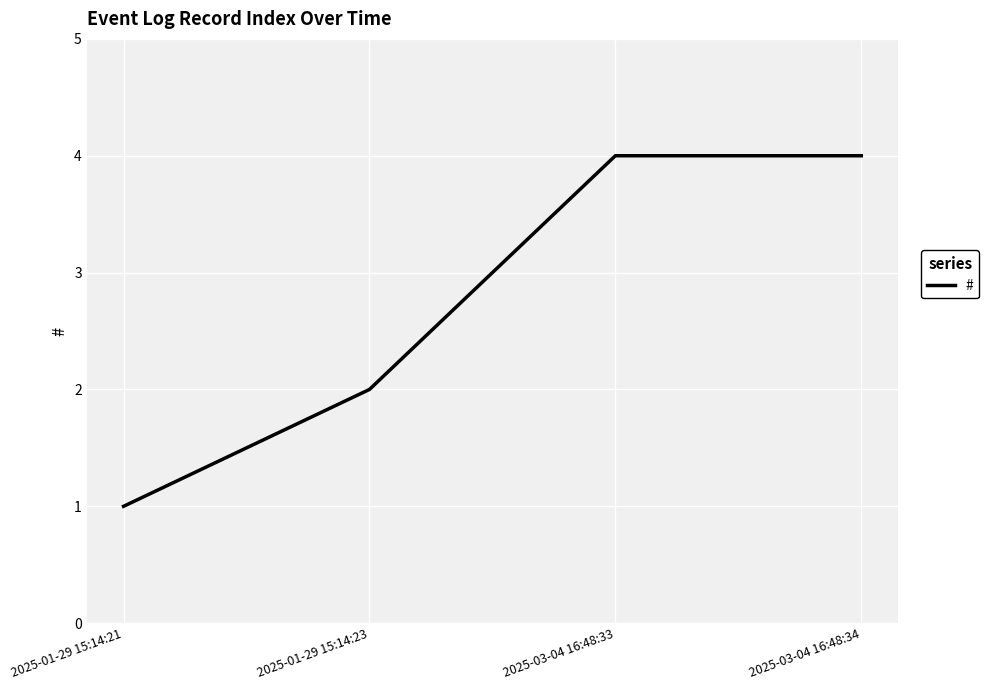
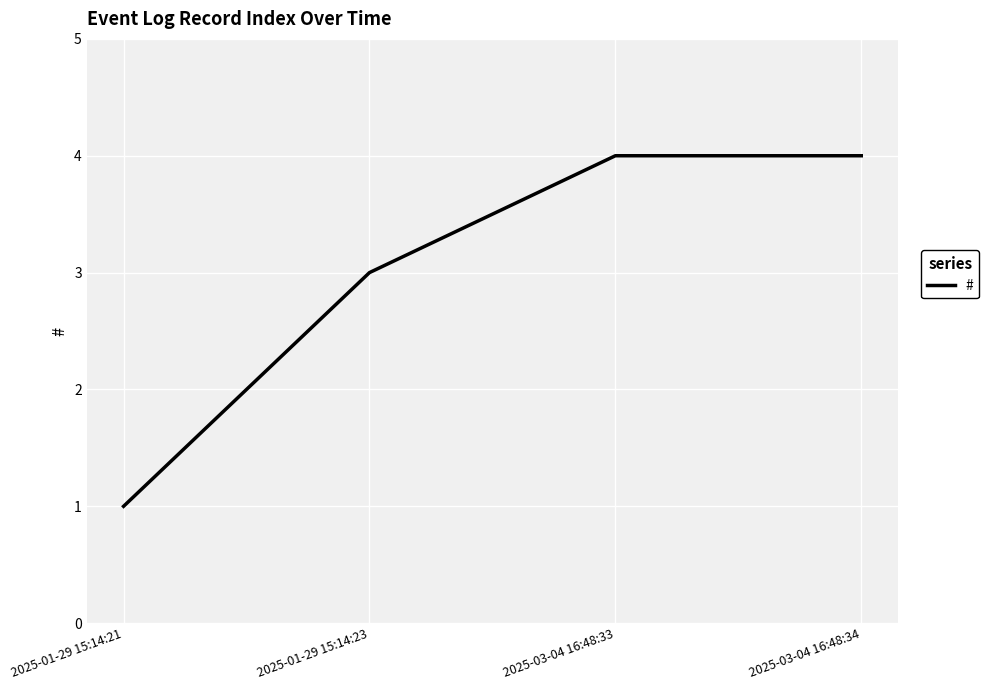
  {
    "2025-01-29 15:14:21": 1,
-   "2025-01-29 15:14:23": 2,
+   "2025-01-29 15:14:23": 3,
    "2025-03-04 16:48:33": 4,
    "2025-03-04 16:48:34": 4
  }
